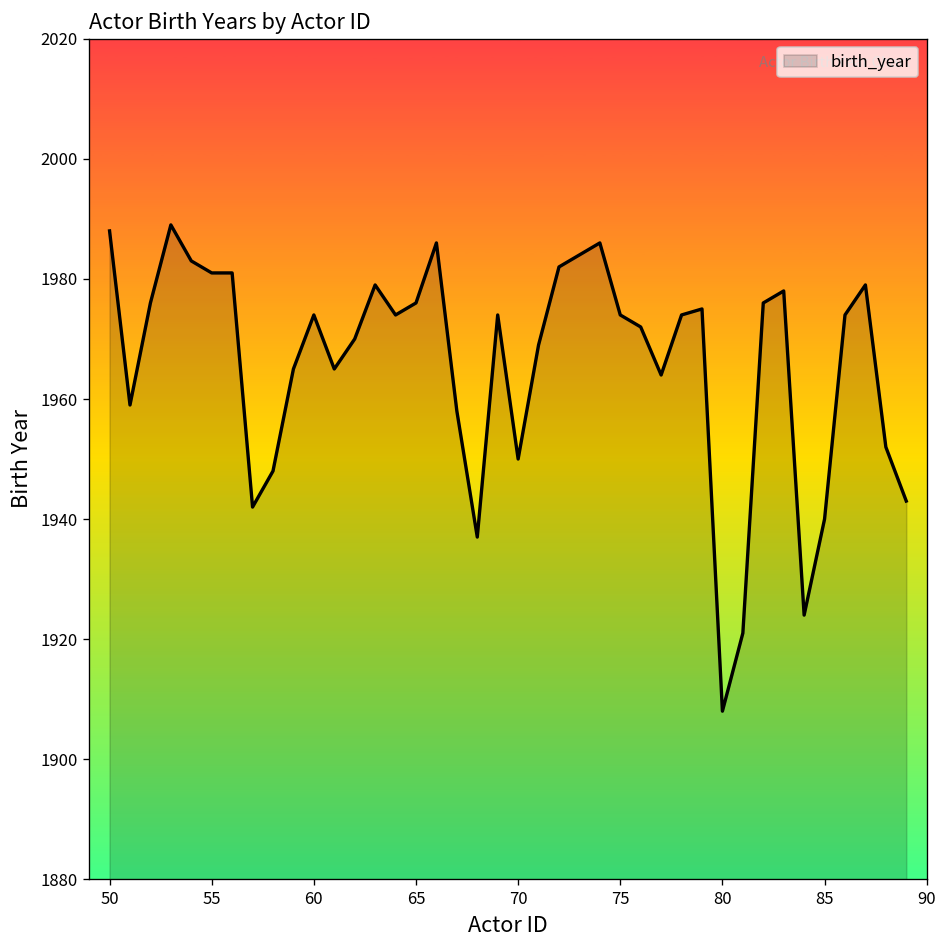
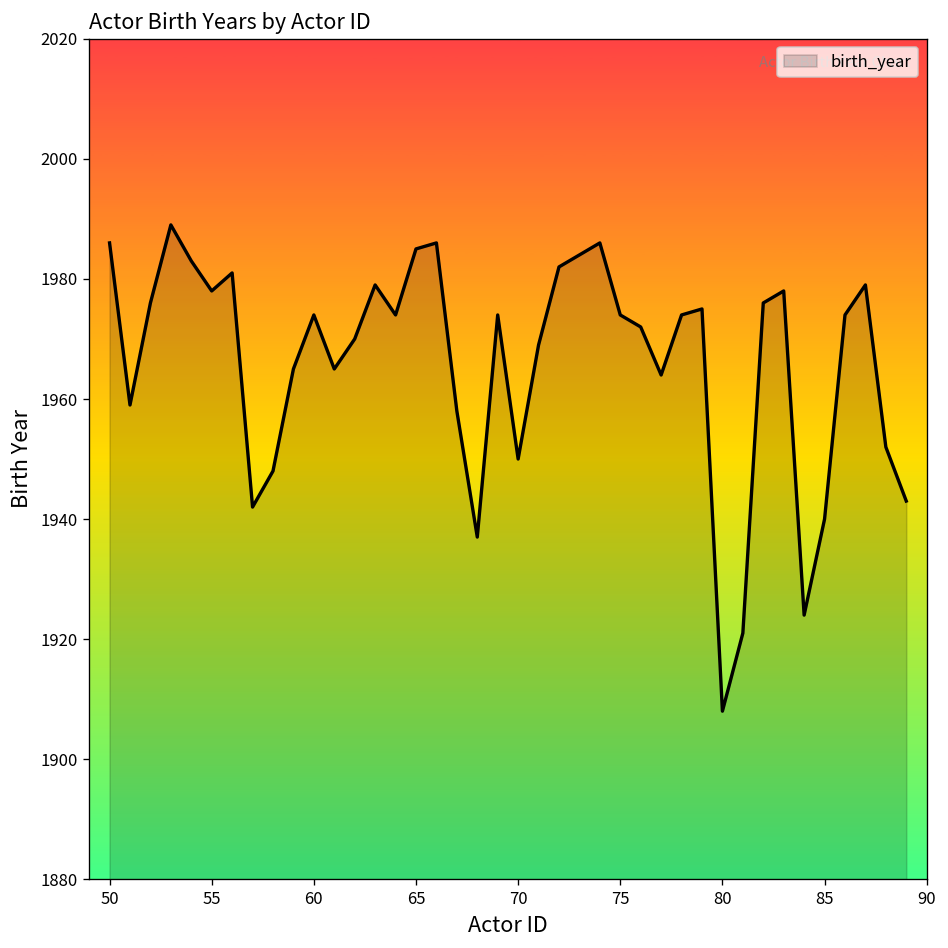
  {
-   "50": 1988,
-   "55": 1981,
+   "50": 1986,
+   "55": 1978,
    "60": 1974,
-   "65": 1976,
+   "65": 1985,
    "70": 1950,
    "75": 1974,
    "80": 1908,
    "85": 1940
  }
